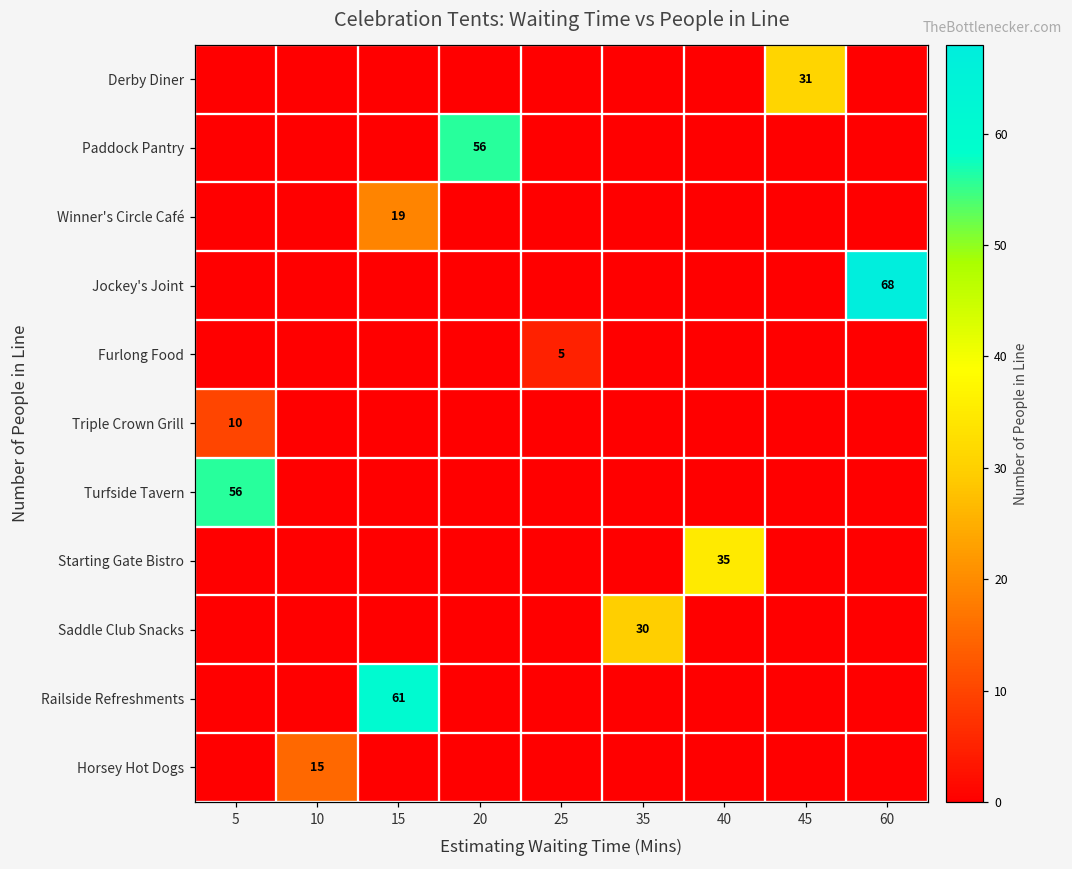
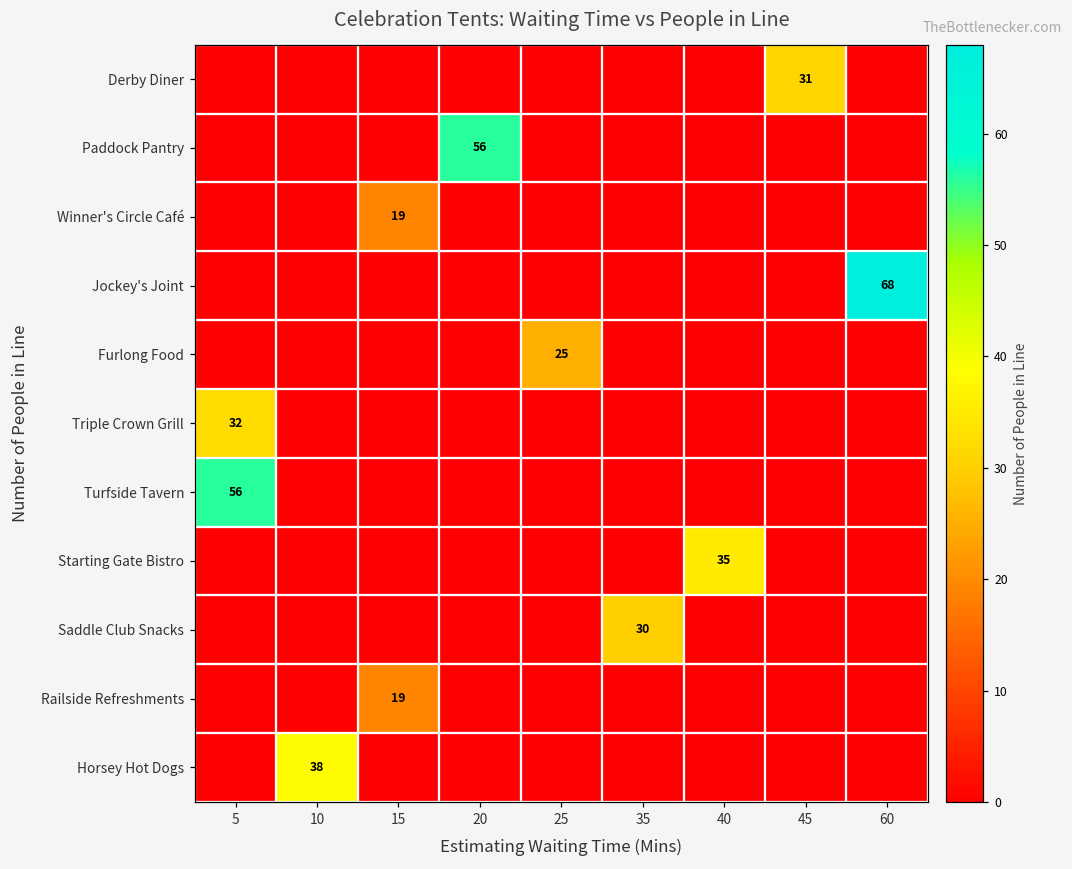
  {
    "Derby Diner": {
      "45": 31
    },
    "Paddock Pantry": {
      "20": 56
    },
    "Winner's Circle Café": {
      "15": 19
    },
    "Jockey's Joint": {
      "60": 68
    },
    "Furlong Food": {
-     "25": 5
+     "25": 25
    },
    "Triple Crown Grill": {
-     "5": 10
+     "5": 32
    },
    "Turfside Tavern": {
      "5": 56
    },
    "Starting Gate Bistro": {
      "40": 35
    },
    "Saddle Club Snacks": {
      "35": 30
    },
    "Railside Refreshments": {
-     "15": 61
+     "15": 19
    },
    "Horsey Hot Dogs": {
-     "10": 15
+     "10": 38
    }
  }
